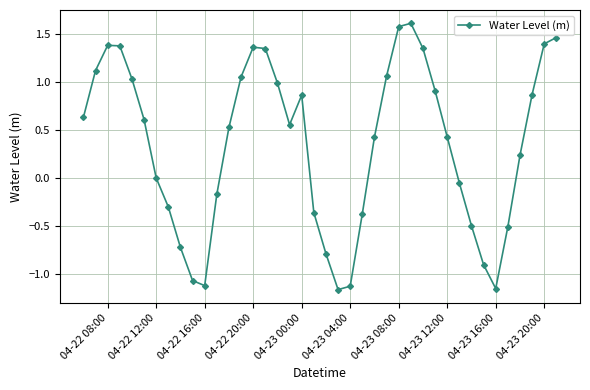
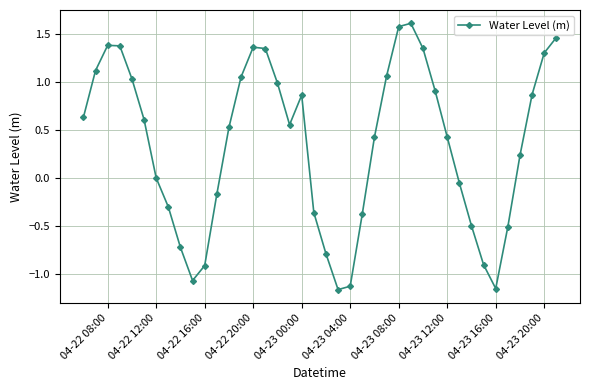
  {
    "04-22 08:00": 1.4,
    "04-22 12:00": 0.0,
-   "04-22 16:00": -1.1,
+   "04-22 16:00": -0.9,
    "04-22 20:00": 1.4,
    "04-23 00:00": 0.9,
    "04-23 04:00": -1.1,
    "04-23 08:00": 1.6,
    "04-23 12:00": 0.4,
    "04-23 16:00": -1.2,
-   "04-23 20:00": 1.4
+   "04-23 20:00": 1.3
  }
